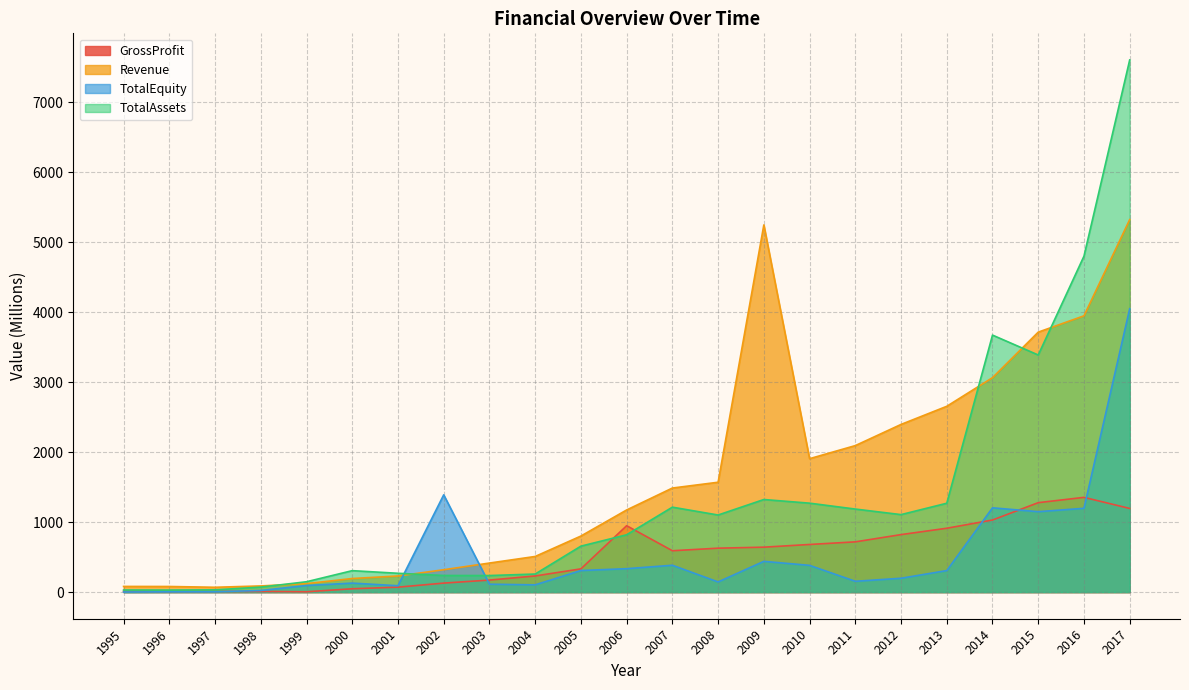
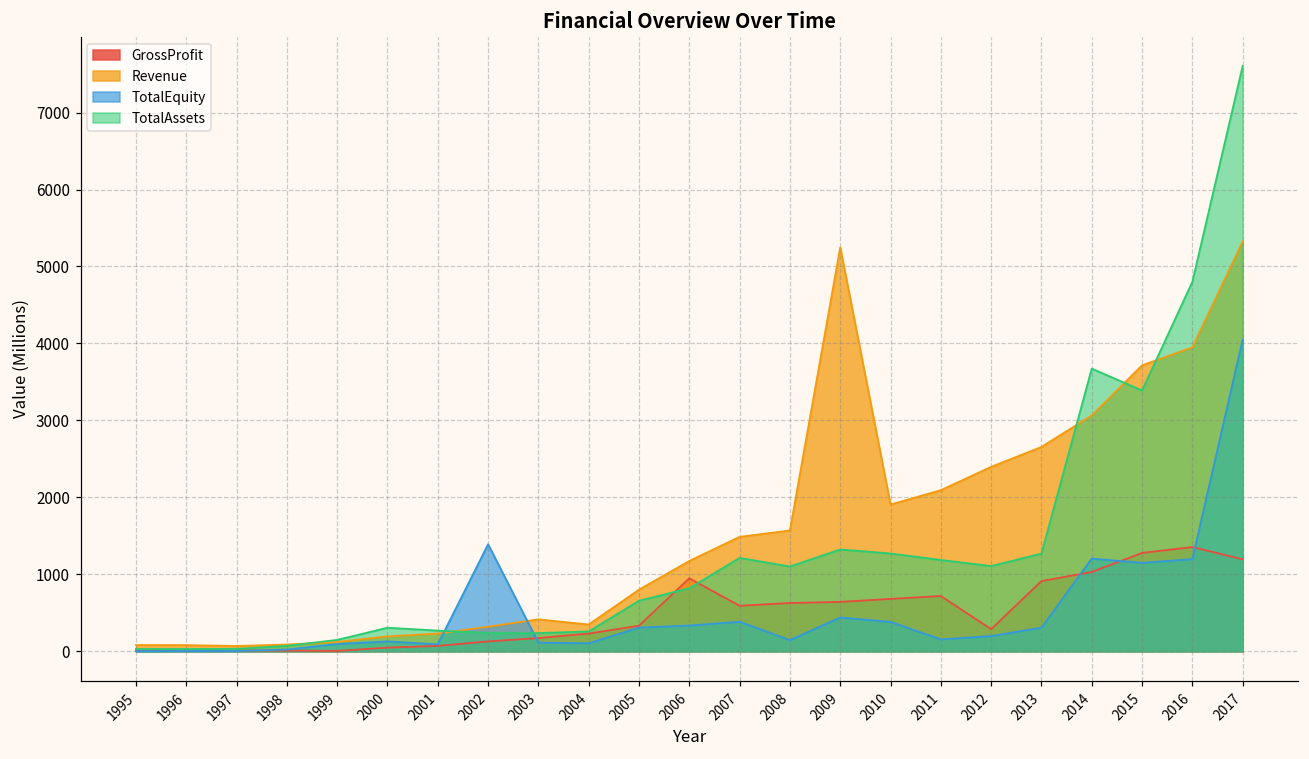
  {
    "GrossProfit": {
      "1999": 0,
      "2000": 0,
      "2002": 100,
      "2003": 200,
      "2006": 900,
      "2007": 600,
      "2008": 600,
      "2009": 600,
      "2010": 700,
      "2011": 700,
-     "2012": 800,
+     "2012": 300,
      "2013": 900,
      "2014": 1000,
      "2015": 1300,
      "2016": 1400,
      "2017": 1200
    },
    "Revenue": {
      "1995": 100,
      "1996": 100,
      "1997": 100,
      "2000": 200,
      "2001": 200,
      "2002": 300,
      "2003": 400,
-     "2004": 500,
+     "2004": 300,
      "2005": 800,
      "2006": 1200,
      "2007": 1500,
      "2008": 1600,
      "2009": 5200,
      "2010": 1900,
      "2011": 2100,
      "2012": 2400,
      "2013": 2700,
      "2014": 3100,
      "2015": 3700,
      "2016": 3900,
      "2017": 5300
    },
    "TotalEquity": {
      "2000": 100,
      "2002": 1400,
      "2003": 100,
      "2004": 100,
      "2006": 300,
      "2007": 400,
      "2008": 100,
      "2009": 400,
      "2010": 400,
      "2011": 200,
      "2012": 200,
      "2013": 300,
      "2014": 1200,
      "2015": 1100,
      "2016": 1200,
      "2017": 4100
    },
    "TotalAssets": {
      "2000": 300,
      "2001": 300,
      "2002": 200,
      "2003": 200,
      "2005": 700,
      "2006": 800,
      "2007": 1200,
      "2008": 1100,
      "2009": 1300,
      "2010": 1300,
      "2011": 1200,
      "2012": 1100,
      "2013": 1300,
      "2014": 3700,
      "2015": 3400,
      "2016": 4800,
      "2017": 7600
    }
  }
